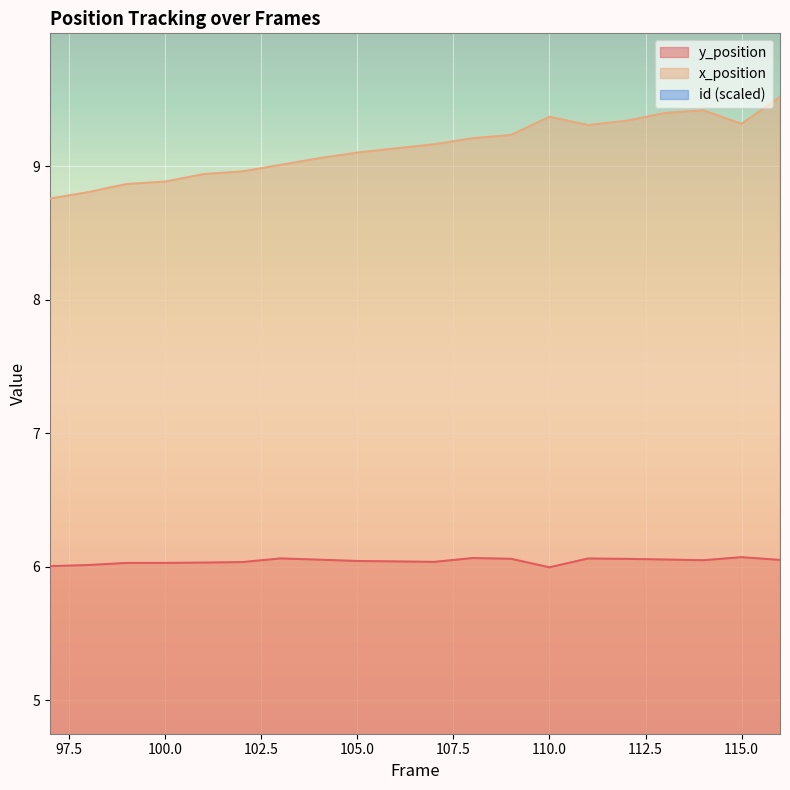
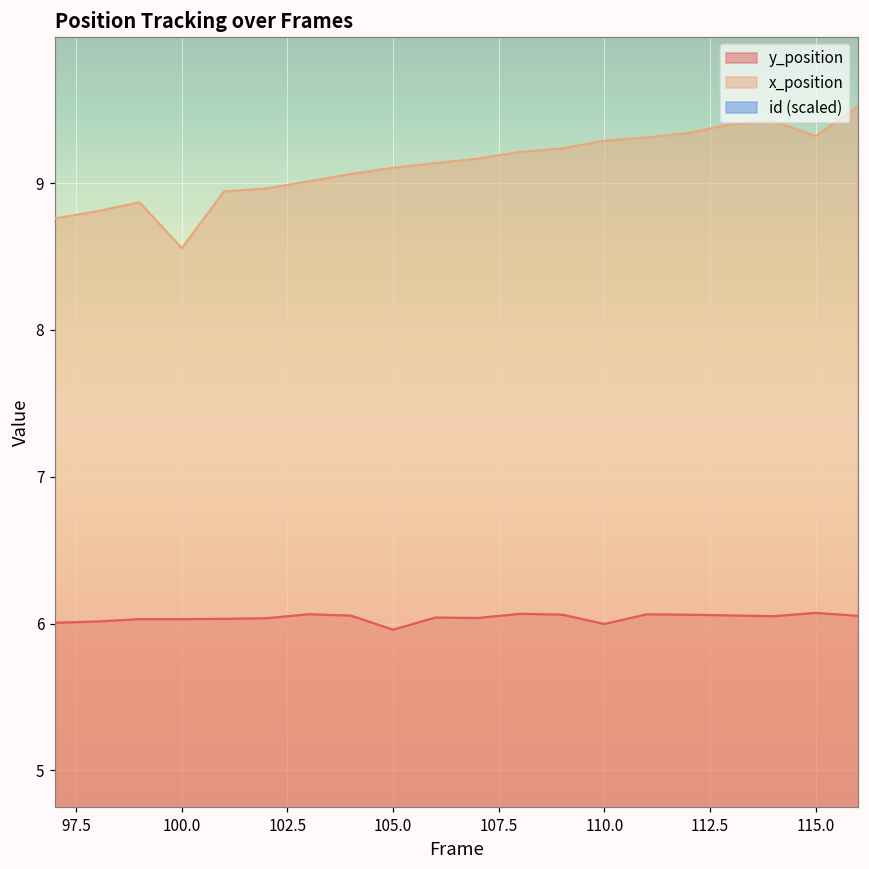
  {
    "y_position": {
      "100.0": 6.03,
-     "105.0": 6.04,
+     "105.0": 5.96,
      "110.0": 6.00,
      "115.0": 6.07
    },
    "x_position": {
-     "100.0": 8.89,
+     "100.0": 8.56,
      "105.0": 9.10,
-     "110.0": 9.37,
+     "110.0": 9.29,
      "115.0": 9.32
    }
  }
